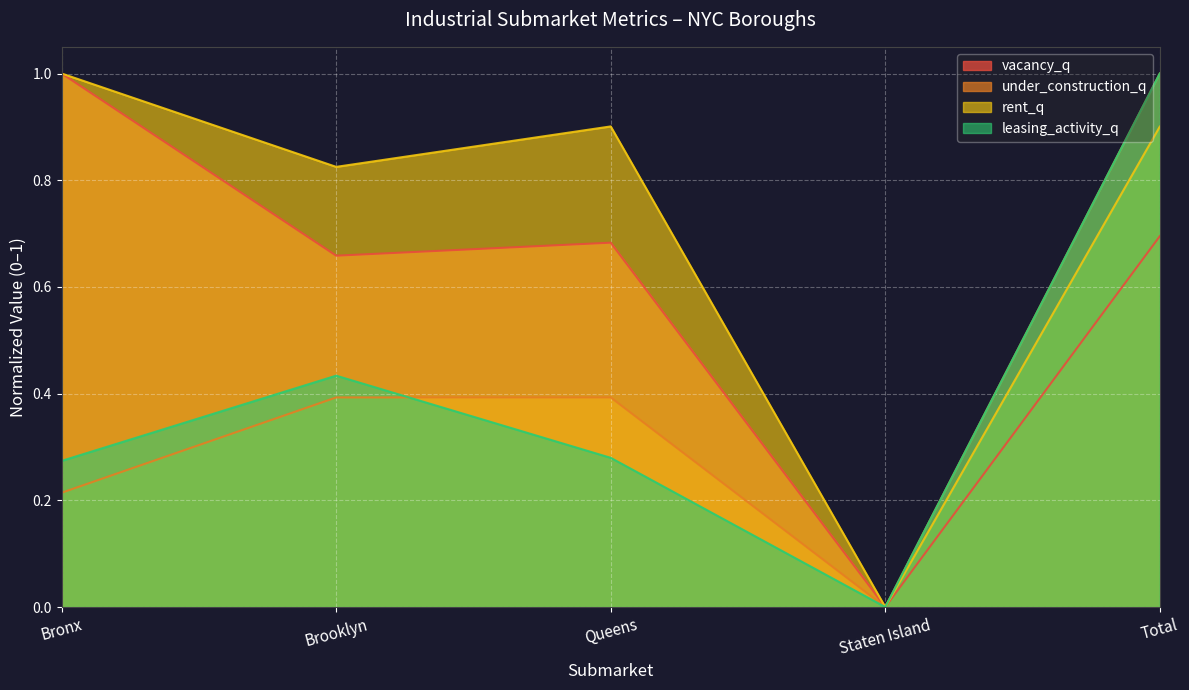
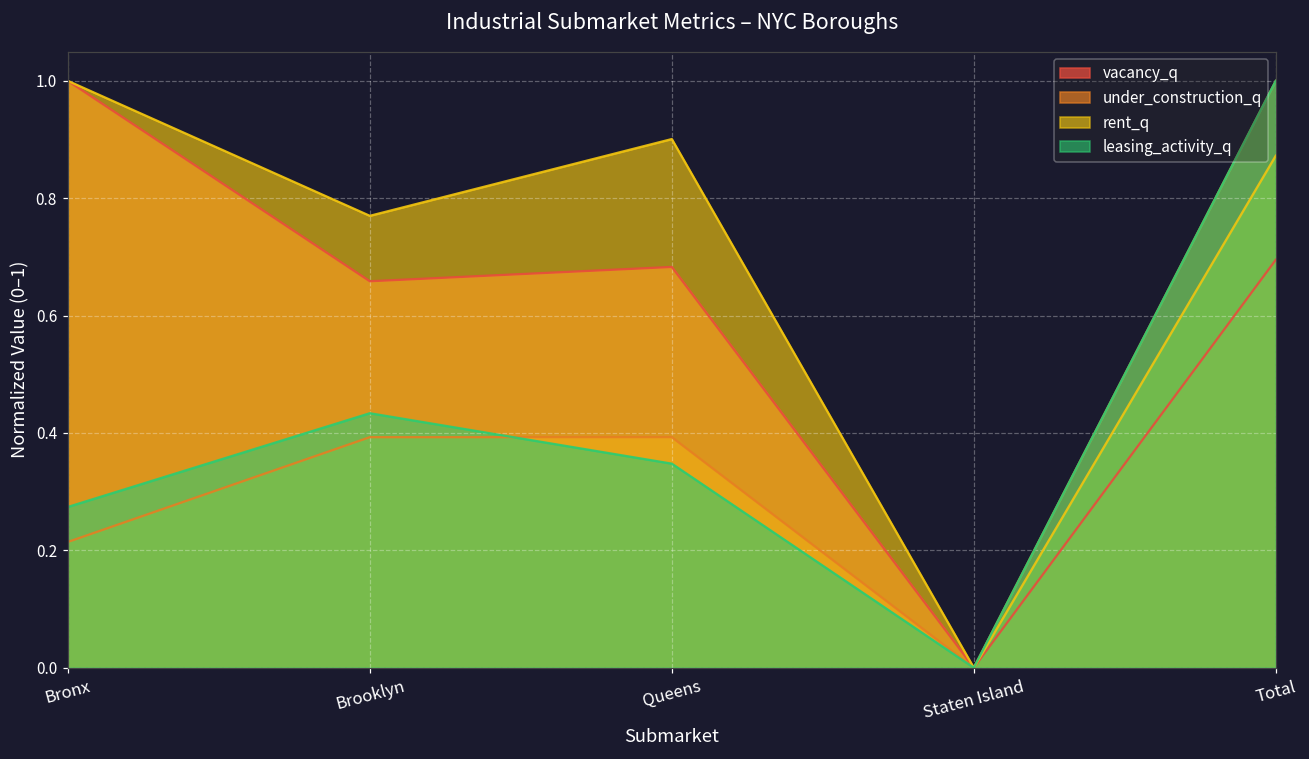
  {
    "rent_q": {
-     "Brooklyn": 0.83,
+     "Brooklyn": 0.77,
      "Queens": 0.90,
-     "Total": 0.90
+     "Total": 0.87
    },
    "leasing_activity_q": {
      "Bronx": 0.27,
      "Brooklyn": 0.43,
-     "Queens": 0.28
+     "Queens": 0.35
    }
  }
